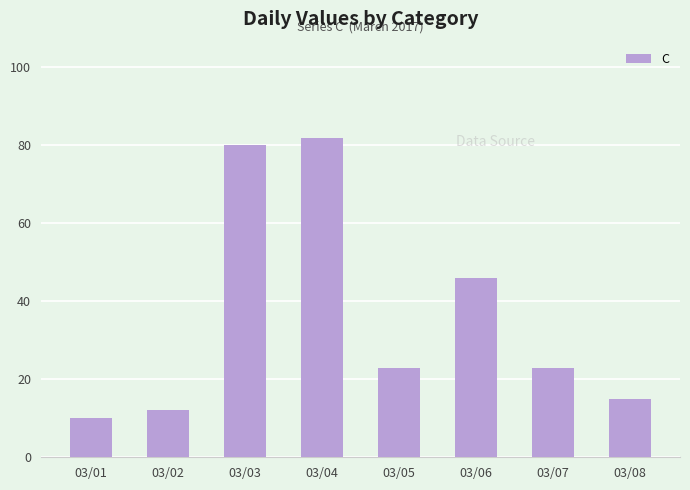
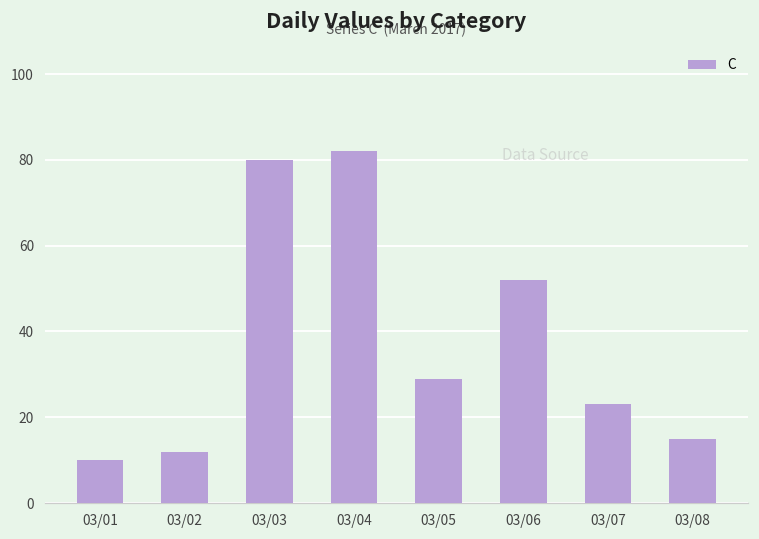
  {
    "03/01": 10,
    "03/02": 12,
    "03/03": 80,
    "03/04": 82,
-   "03/05": 23,
-   "03/06": 46,
+   "03/05": 29,
+   "03/06": 52,
    "03/07": 23,
    "03/08": 15
  }
